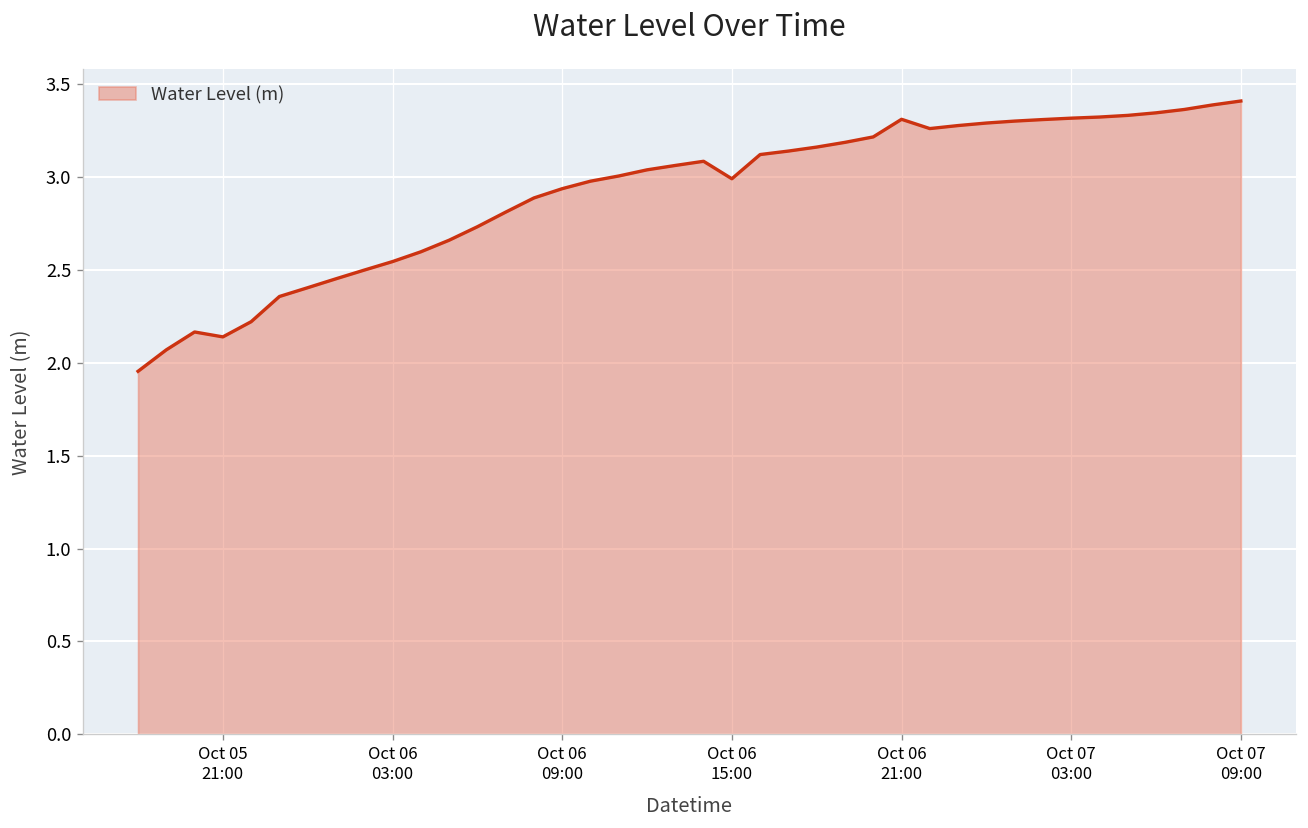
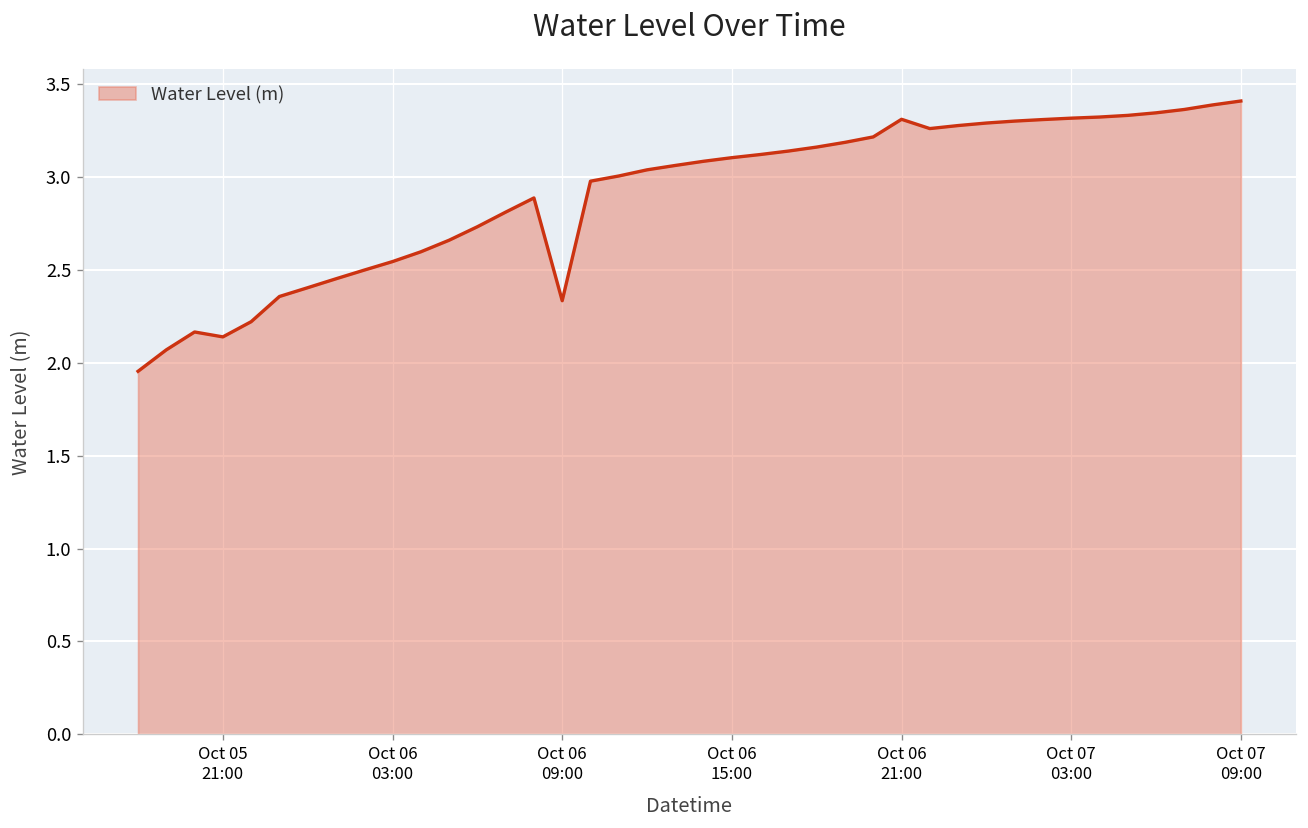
  {
    "Oct 05 21:00": 2.14,
    "Oct 06 03:00": 2.54,
-   "Oct 06 09:00": 2.94,
-   "Oct 06 15:00": 2.99,
+   "Oct 06 09:00": 2.33,
+   "Oct 06 15:00": 3.10,
    "Oct 06 21:00": 3.31,
    "Oct 07 03:00": 3.32,
    "Oct 07 09:00": 3.41
  }
